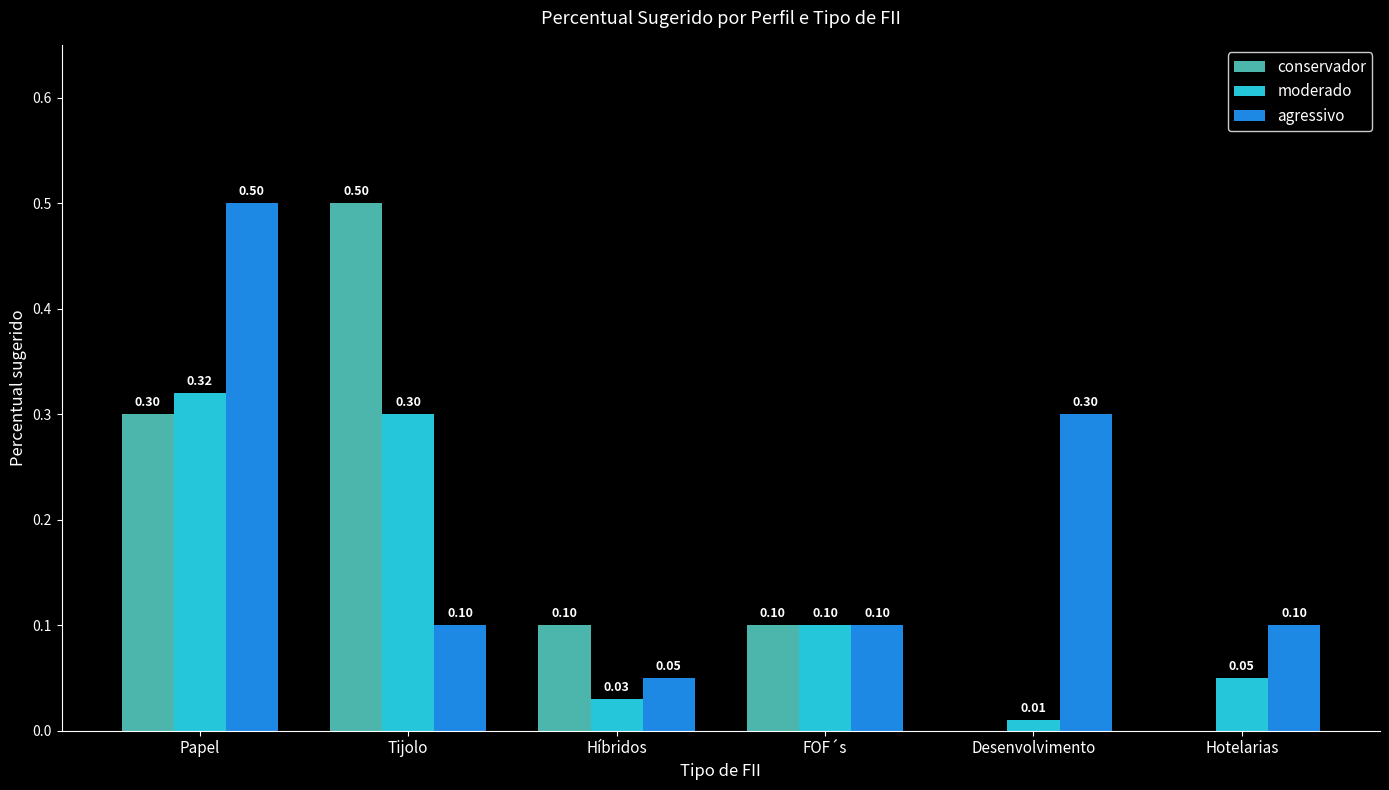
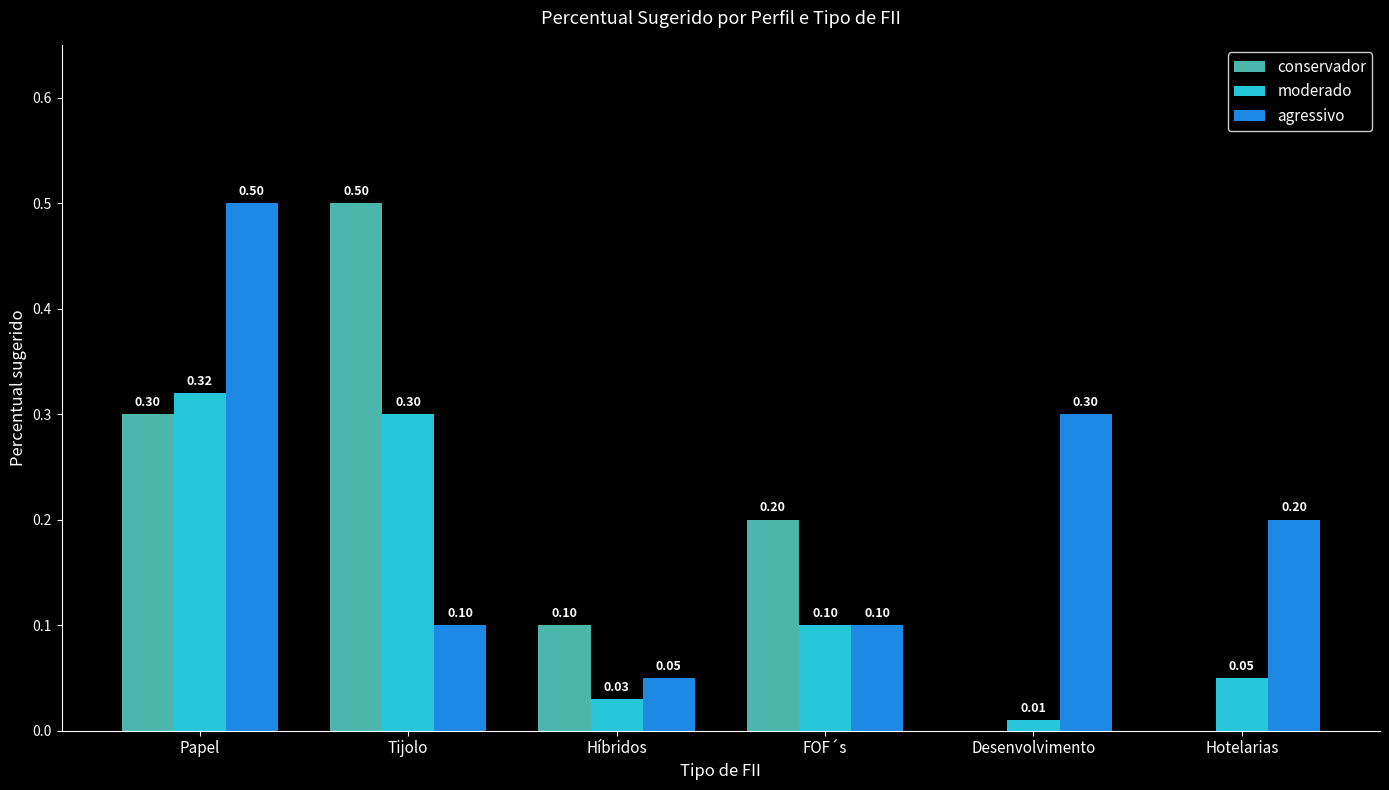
  {
    "conservador": {
      "Papel": 0.30,
      "Tijolo": 0.50,
      "Híbridos": 0.10,
-     "FOF´s": 0.10
+     "FOF´s": 0.20
    },
    "moderado": {
      "Papel": 0.32,
      "Tijolo": 0.30,
      "Híbridos": 0.03,
      "FOF´s": 0.10,
      "Desenvolvimento": 0.01,
      "Hotelarias": 0.05
    },
    "agressivo": {
      "Papel": 0.50,
      "Tijolo": 0.10,
      "Híbridos": 0.05,
      "FOF´s": 0.10,
      "Desenvolvimento": 0.30,
-     "Hotelarias": 0.10
+     "Hotelarias": 0.20
    }
  }
